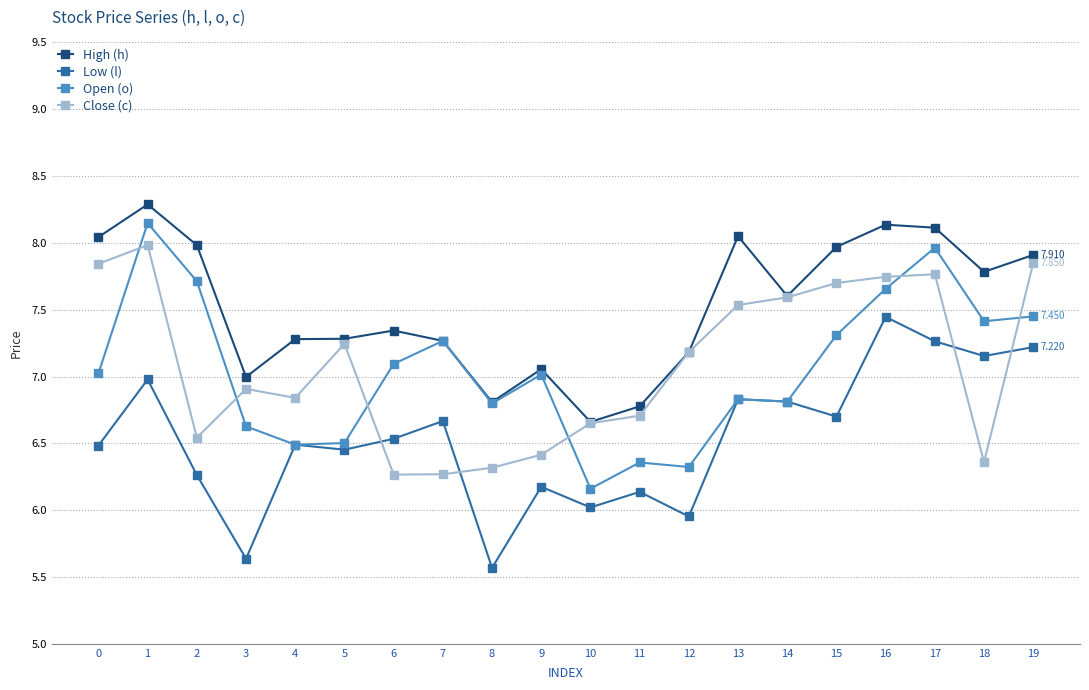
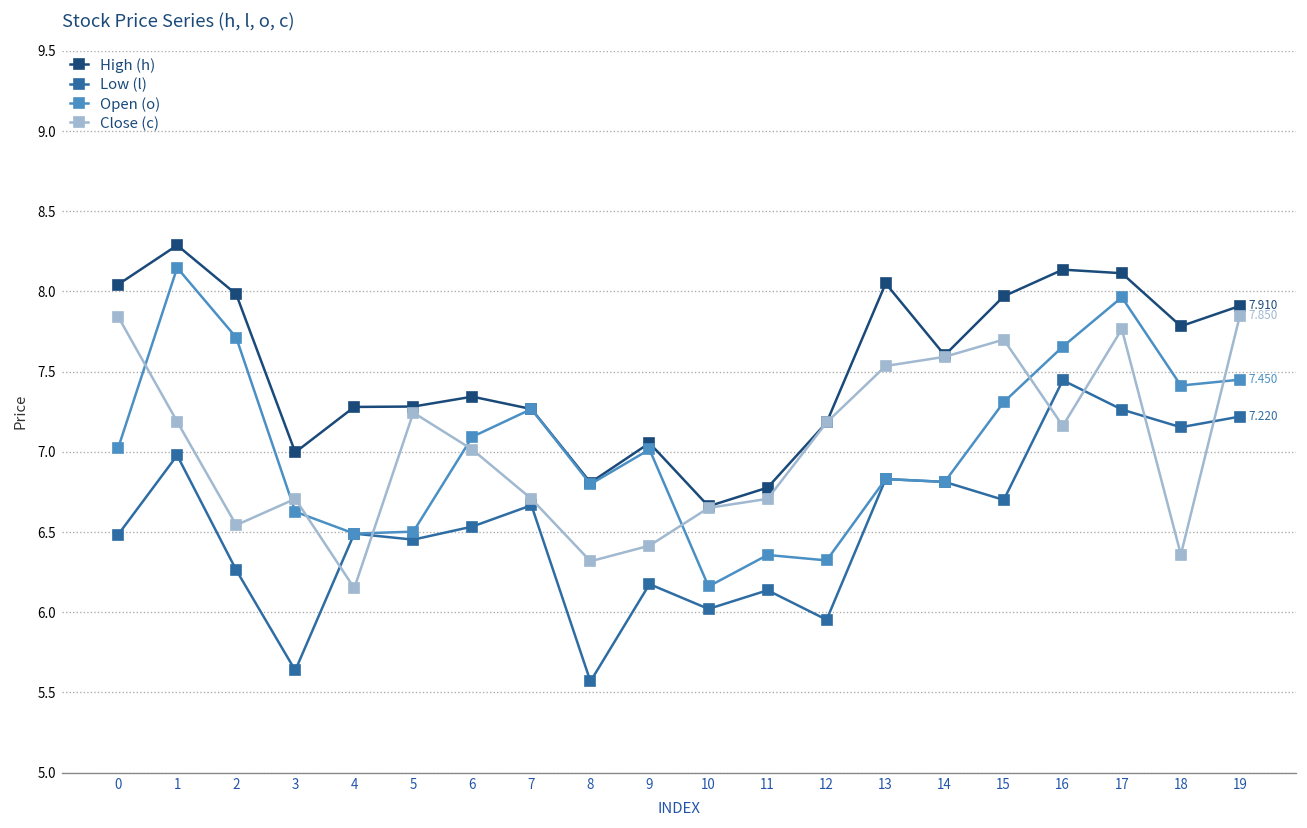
  {
    "Close (c)": {
      "0": 7.84,
-     "1": 7.98,
+     "1": 7.19,
      "2": 6.54,
-     "3": 6.91,
-     "4": 6.84,
+     "3": 6.71,
+     "4": 6.15,
      "5": 7.24,
-     "6": 6.27,
-     "7": 6.27,
+     "6": 7.01,
+     "7": 6.71,
      "8": 6.32,
      "9": 6.42,
      "11": 6.71,
      "13": 7.54,
      "15": 7.70,
-     "16": 7.75,
+     "16": 7.16,
      "17": 7.77,
      "18": 6.36
    }
  }
